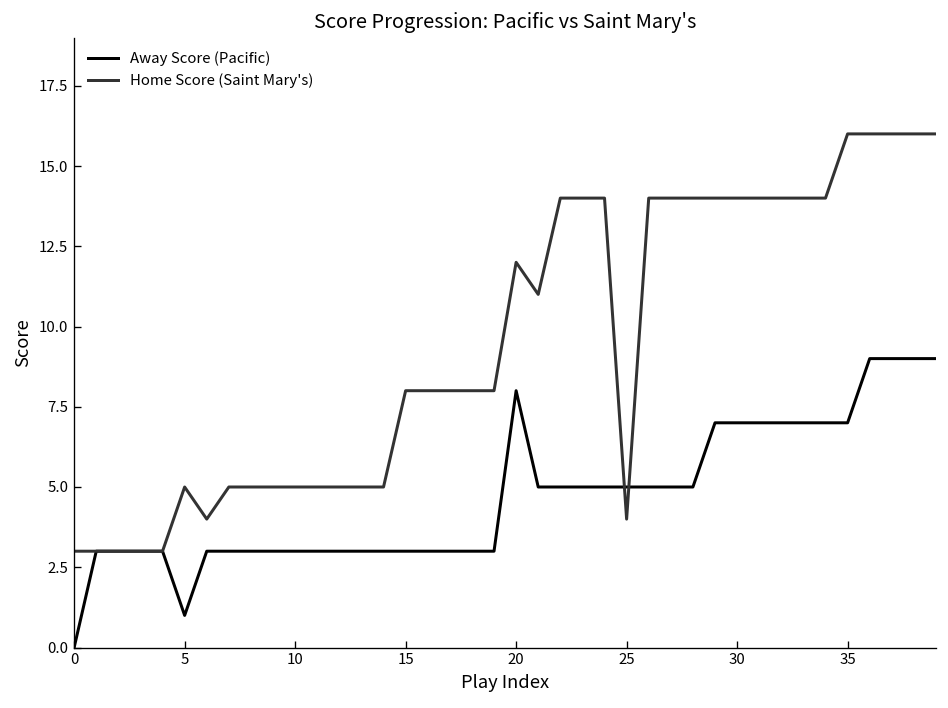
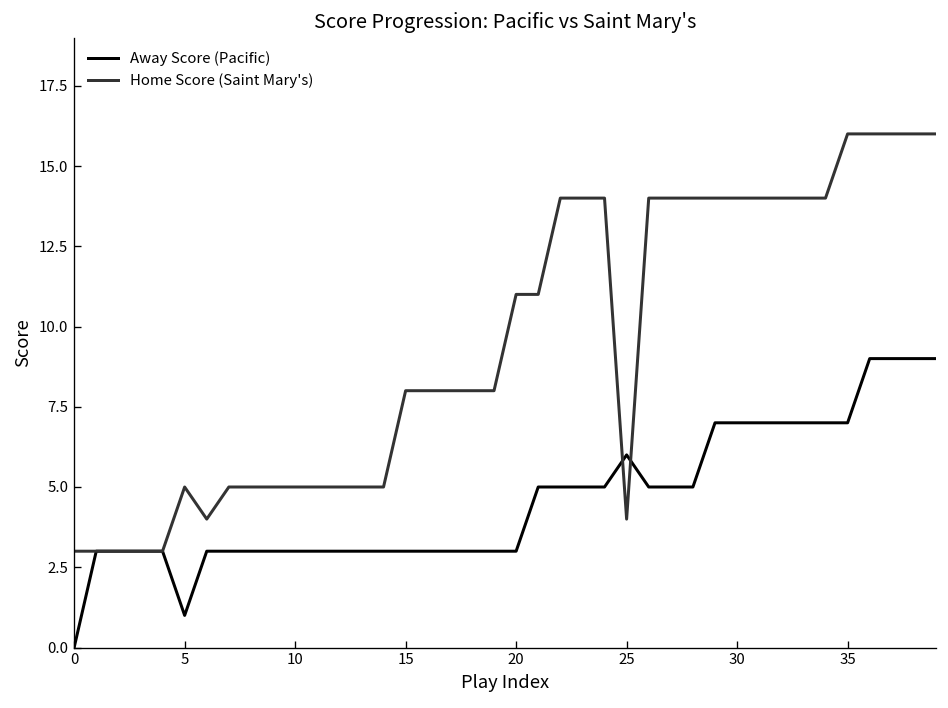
  {
    "Away Score (Pacific)": {
      "0": 0,
      "5": 1,
      "10": 3,
      "15": 3,
-     "20": 8,
-     "25": 5,
+     "20": 3,
+     "25": 6,
      "30": 7,
      "35": 7
    },
    "Home Score (Saint Mary's)": {
      "0": 3,
      "5": 5,
      "10": 5,
      "15": 8,
-     "20": 12,
+     "20": 11,
      "25": 4,
      "30": 14,
      "35": 16
    }
  }
